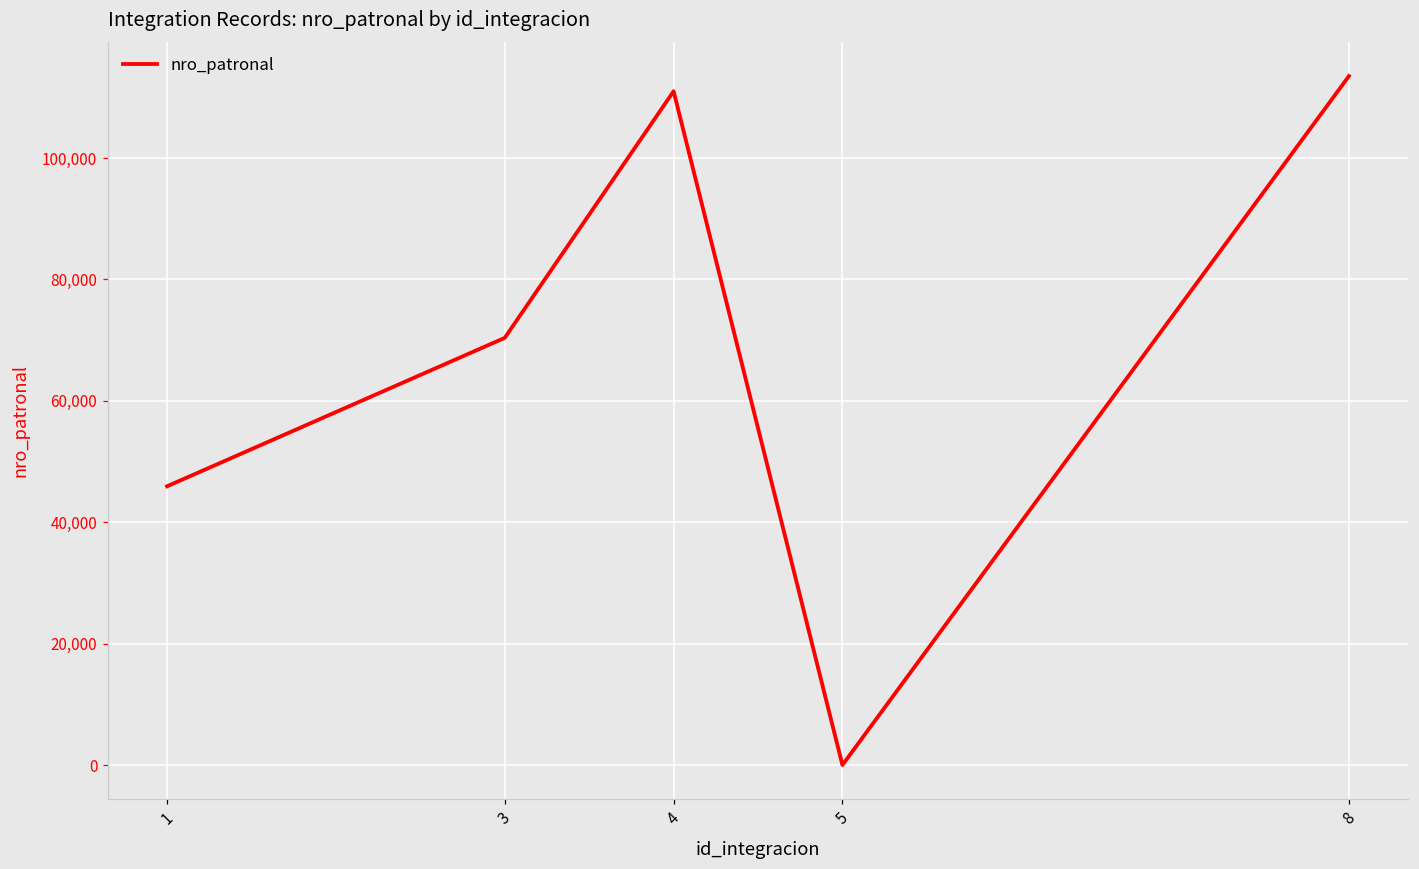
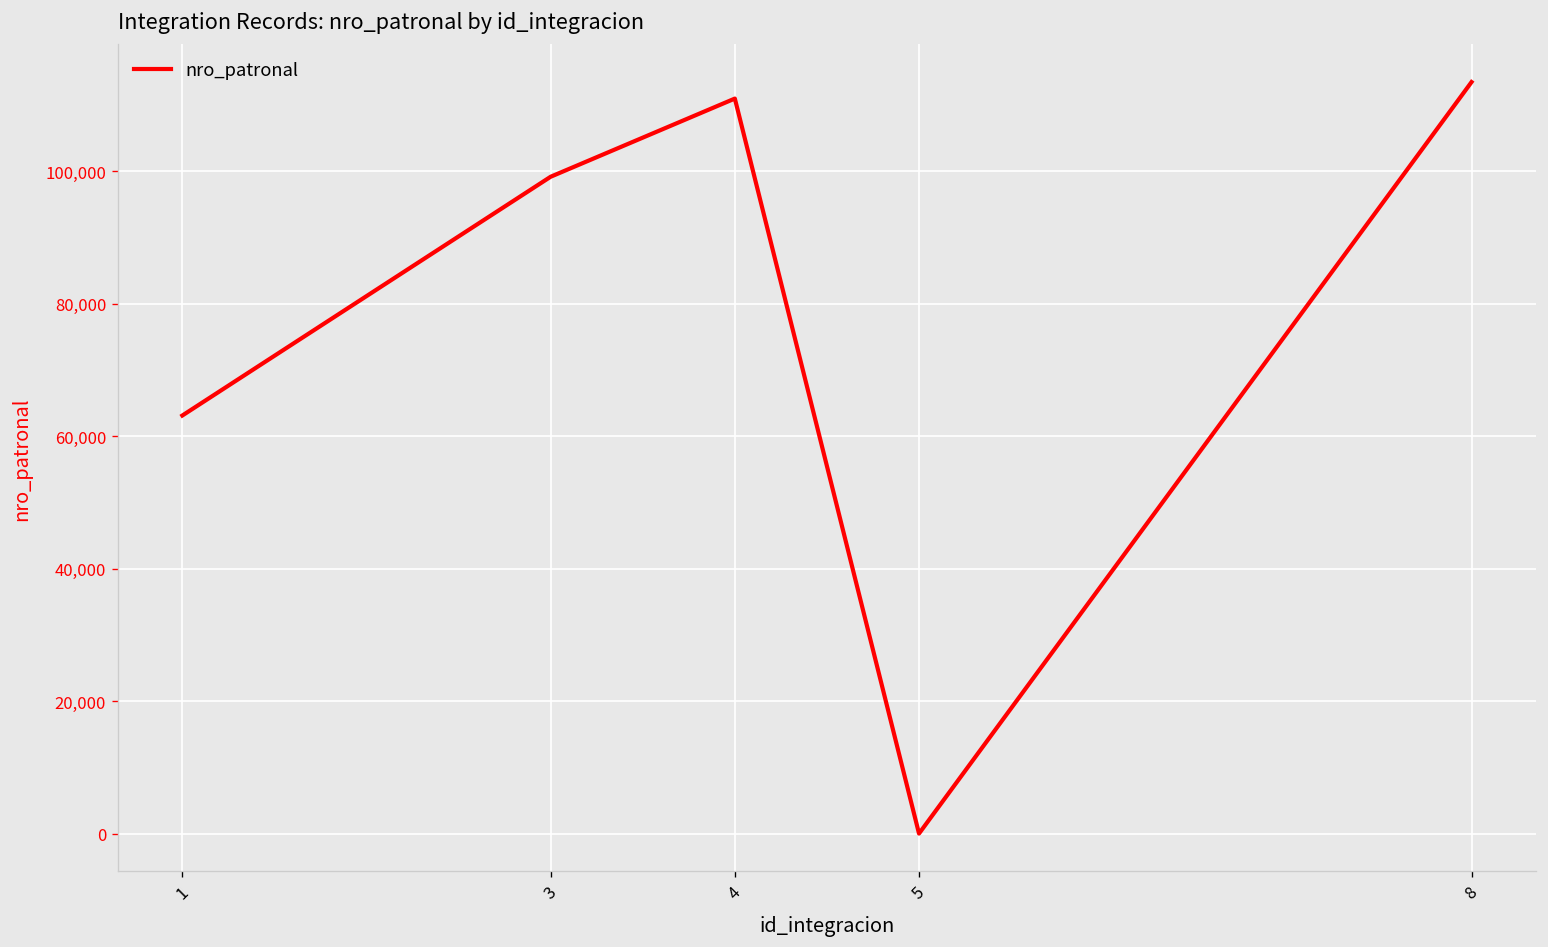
  {
-   "1": "46,000",
-   "3": "70,000",
+   "1": "63,000",
+   "3": "99,000",
    "4": "111,000",
    "5": "0",
    "8": "113,000"
  }
